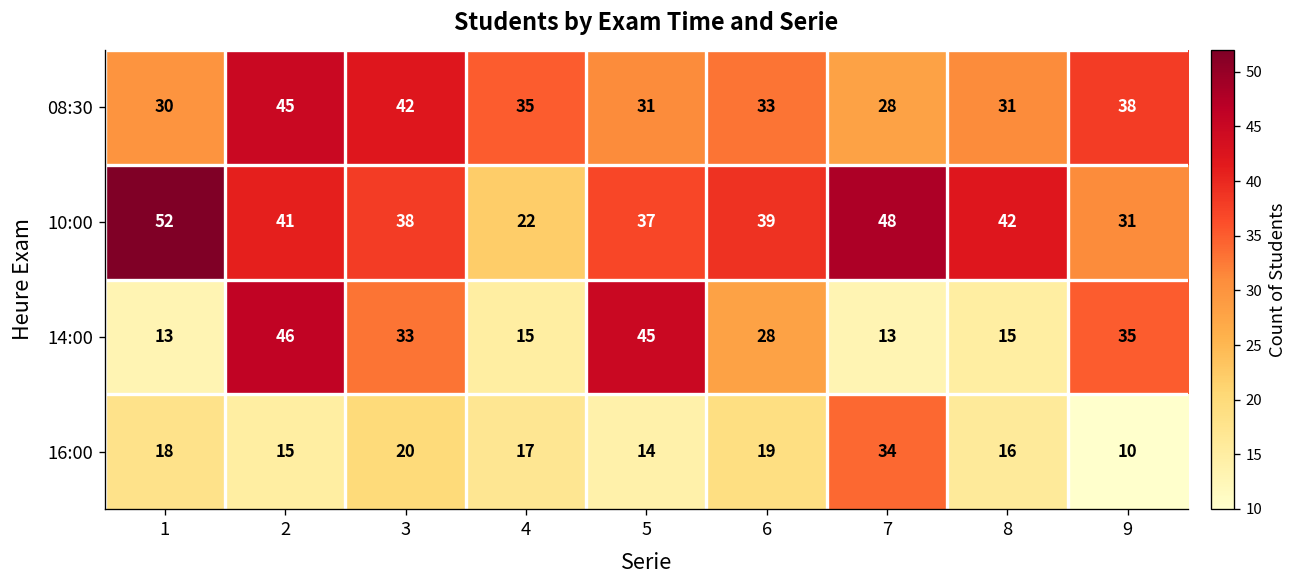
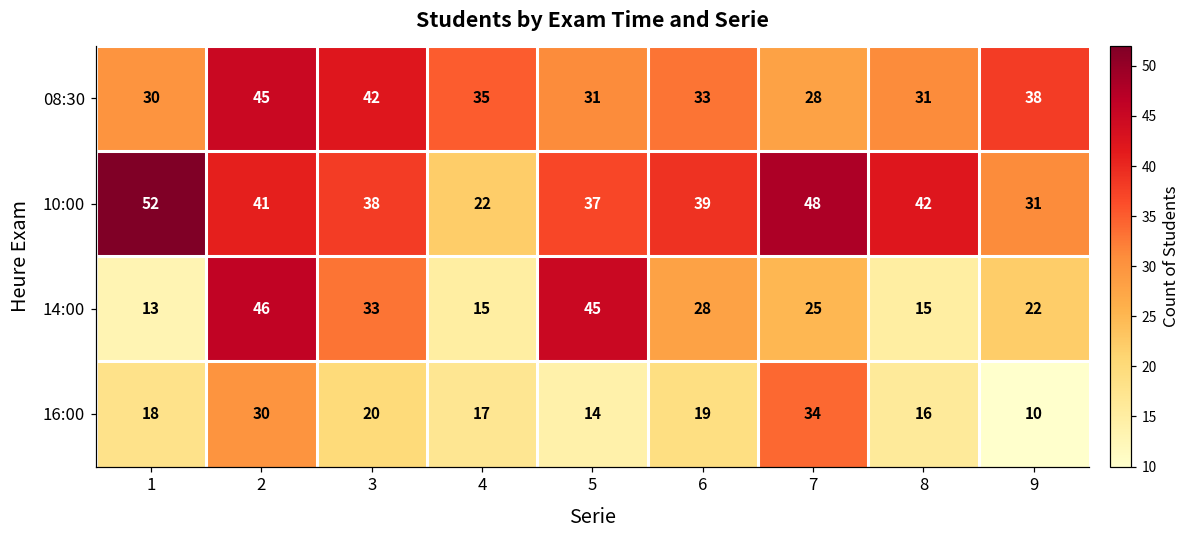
  {
    "08:30": {
      "1": 30,
      "2": 45,
      "3": 42,
      "4": 35,
      "5": 31,
      "6": 33,
      "7": 28,
      "8": 31,
      "9": 38
    },
    "10:00": {
      "1": 52,
      "2": 41,
      "3": 38,
      "4": 22,
      "5": 37,
      "6": 39,
      "7": 48,
      "8": 42,
      "9": 31
    },
    "14:00": {
      "1": 13,
      "2": 46,
      "3": 33,
      "4": 15,
      "5": 45,
      "6": 28,
-     "7": 13,
+     "7": 25,
      "8": 15,
-     "9": 35
+     "9": 22
    },
    "16:00": {
      "1": 18,
-     "2": 15,
+     "2": 30,
      "3": 20,
      "4": 17,
      "5": 14,
      "6": 19,
      "7": 34,
      "8": 16,
      "9": 10
    }
  }
